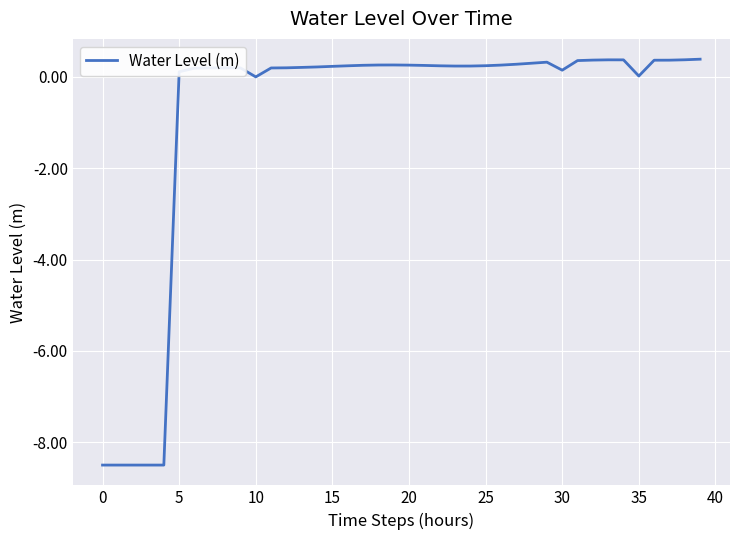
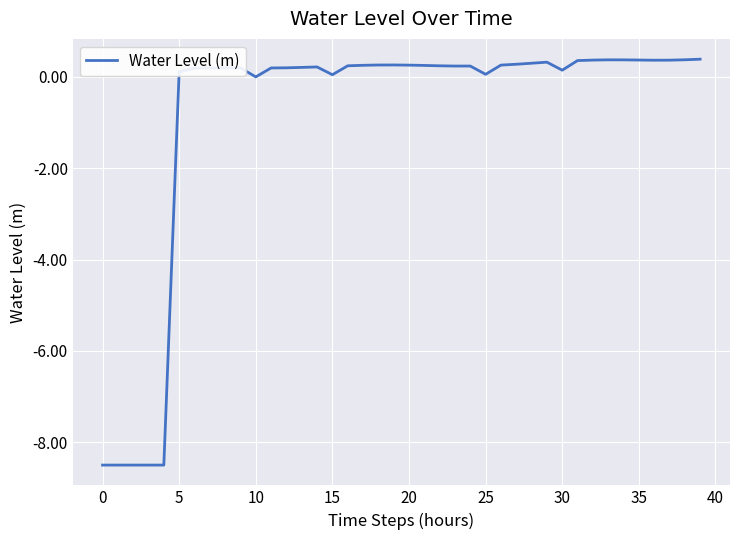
  {
    "0": -8.5,
    "10": 0.0,
-   "15": 0.2,
+   "15": 0.0,
    "20": 0.3,
-   "25": 0.2,
+   "25": 0.1,
    "30": 0.1,
-   "35": 0.0
+   "35": 0.4
  }
